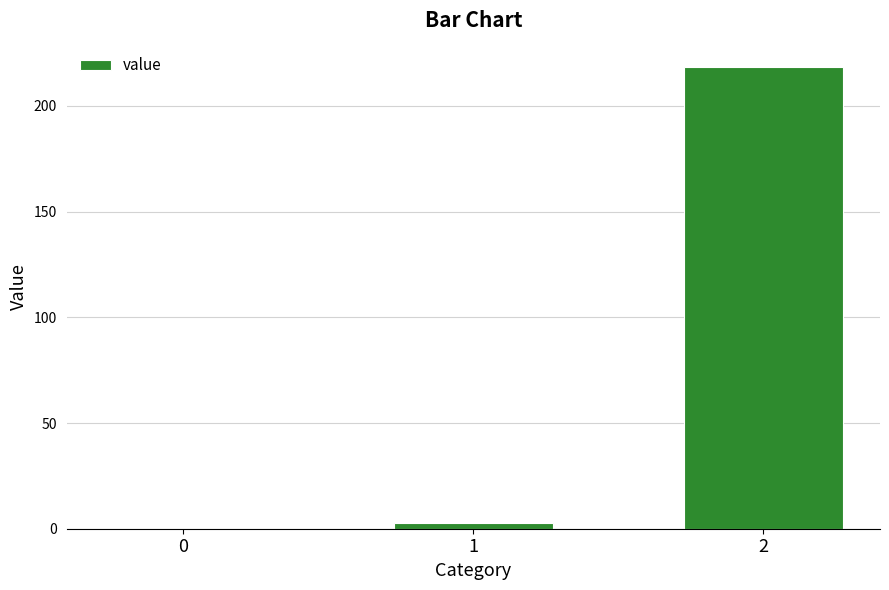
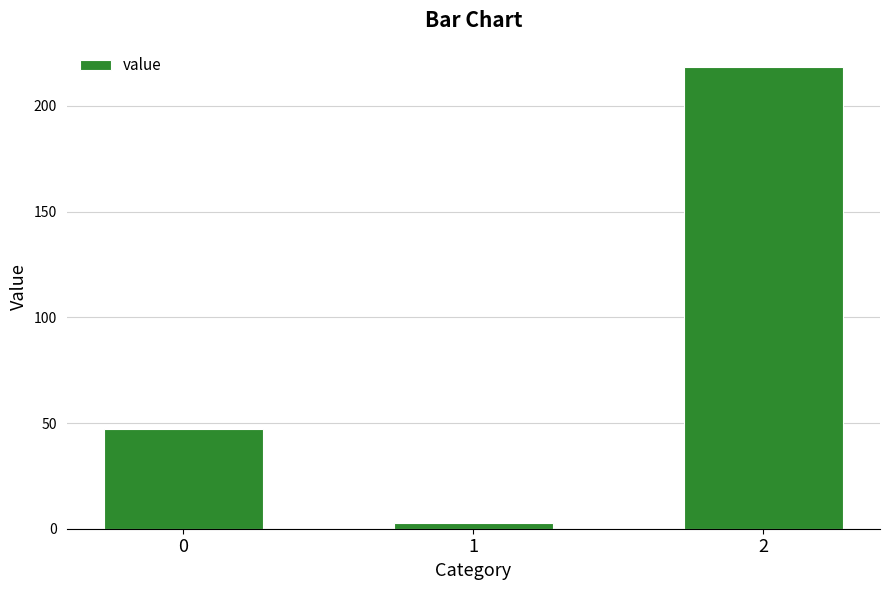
  {
-   "0": 0,
+   "0": 47,
    "1": 3,
    "2": 219
  }
